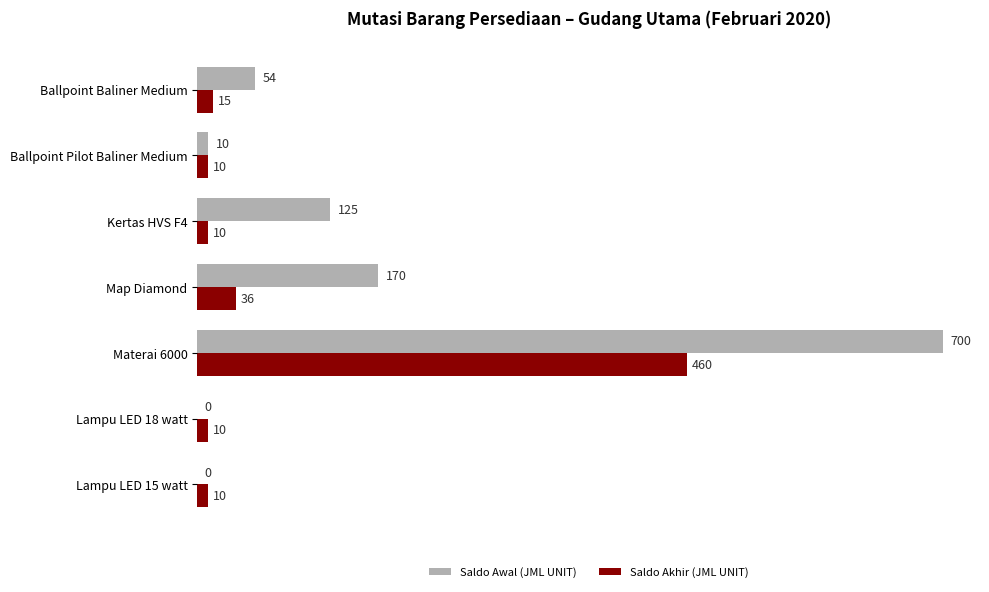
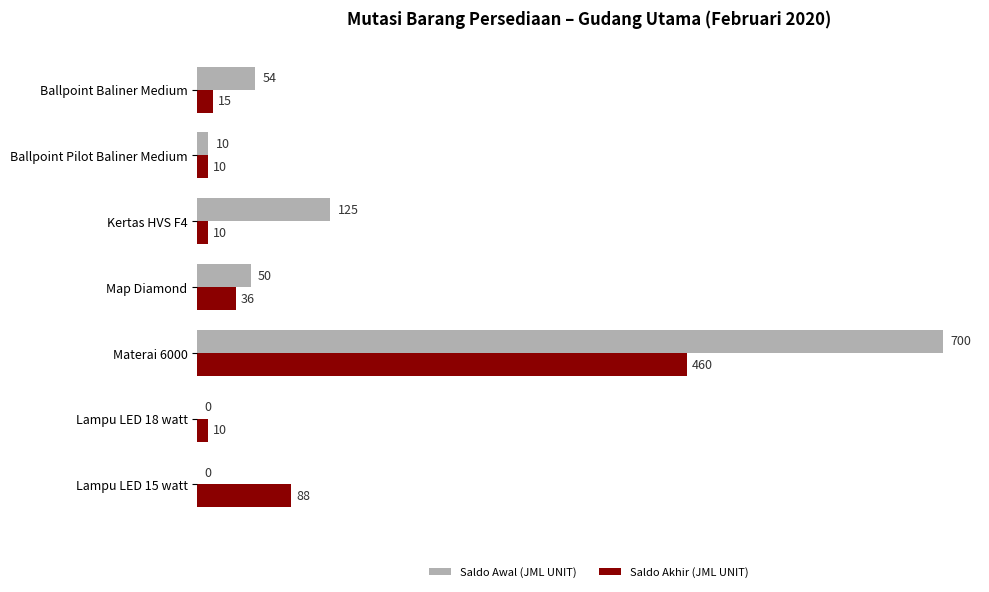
  {
    "Saldo Awal (JML UNIT)": {
      "Ballpoint Baliner Medium": 54,
      "Ballpoint Pilot Baliner Medium": 10,
      "Kertas HVS F4": 125,
-     "Map Diamond": 170,
+     "Map Diamond": 50,
      "Materai 6000": 700,
      "Lampu LED 18 watt": 0,
      "Lampu LED 15 watt": 0
    },
    "Saldo Akhir (JML UNIT)": {
      "Ballpoint Baliner Medium": 15,
      "Ballpoint Pilot Baliner Medium": 10,
      "Kertas HVS F4": 10,
      "Map Diamond": 36,
      "Materai 6000": 460,
      "Lampu LED 18 watt": 10,
-     "Lampu LED 15 watt": 10
+     "Lampu LED 15 watt": 88
    }
  }
